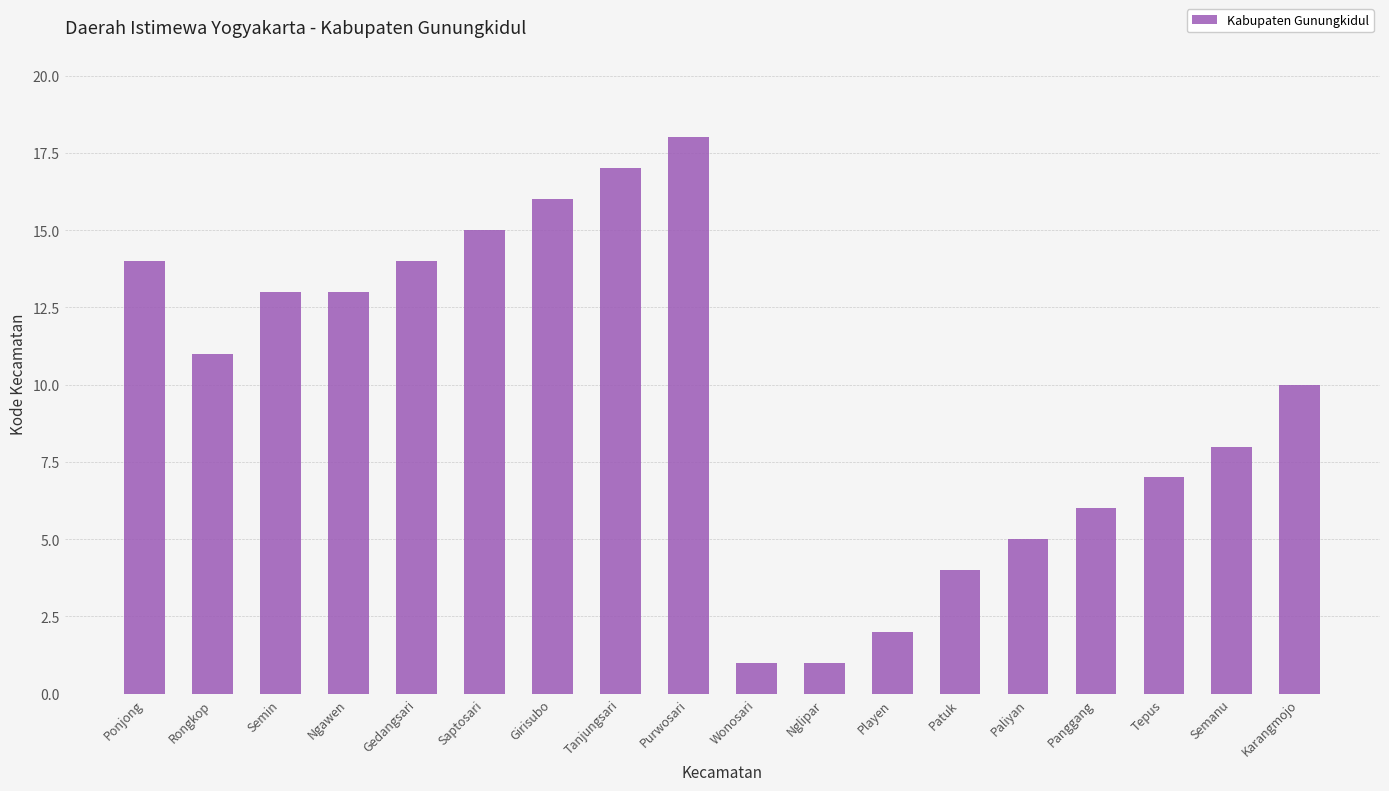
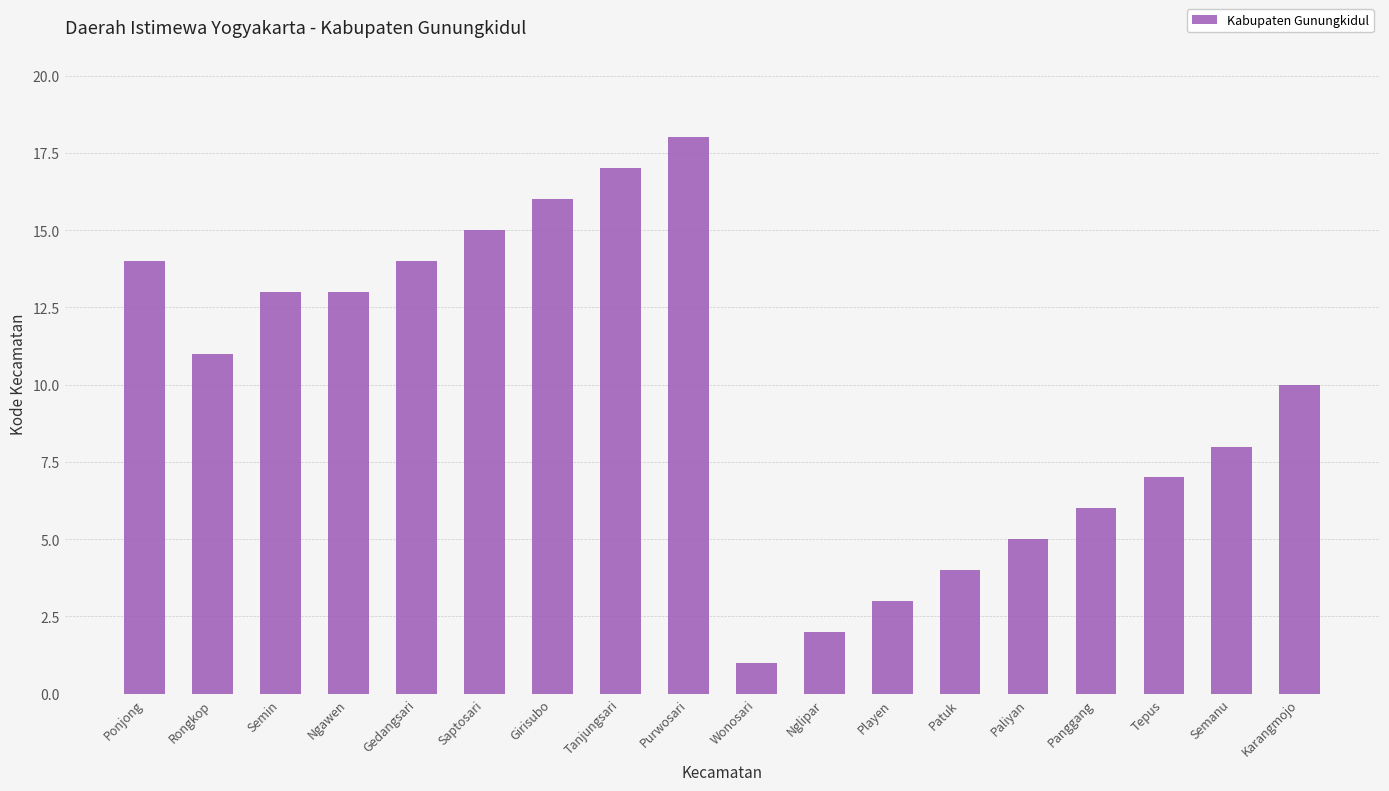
  {
    "Ponjong": 14,
    "Rongkop": 11,
    "Semin": 13,
    "Ngawen": 13,
    "Gedangsari": 14,
    "Saptosari": 15,
    "Girisubo": 16,
    "Tanjungsari": 17,
    "Purwosari": 18,
    "Wonosari": 1,
-   "Nglipar": 1,
-   "Playen": 2,
+   "Nglipar": 2,
+   "Playen": 3,
    "Patuk": 4,
    "Paliyan": 5,
    "Panggang": 6,
    "Tepus": 7,
    "Semanu": 8,
    "Karangmojo": 10
  }
